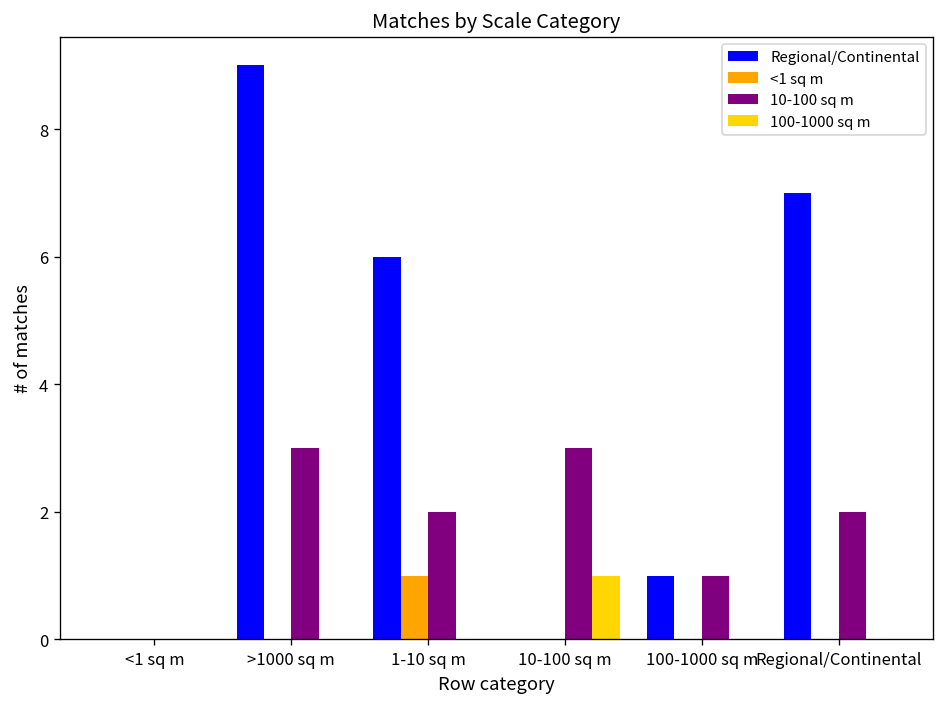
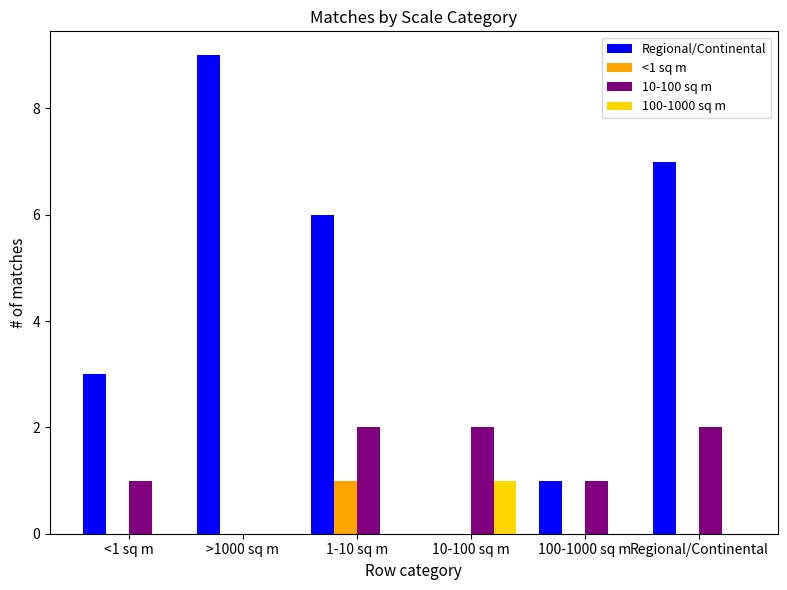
  {
    "Regional/Continental": {
-     "<1 sq m": 0,
+     "<1 sq m": 3,
      ">1000 sq m": 9,
      "1-10 sq m": 6,
      "10-100 sq m": 0,
      "100-1000 sq m": 1,
      "Regional/Continental": 7
    },
    "10-100 sq m": {
-     "<1 sq m": 0,
-     ">1000 sq m": 3,
+     "<1 sq m": 1,
+     ">1000 sq m": 0,
      "1-10 sq m": 2,
-     "10-100 sq m": 3,
+     "10-100 sq m": 2,
      "100-1000 sq m": 1,
      "Regional/Continental": 2
    }
  }
